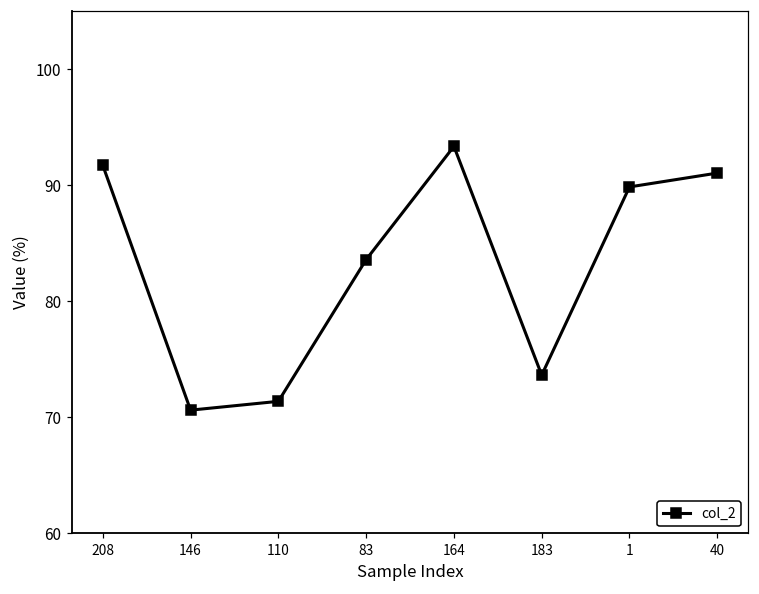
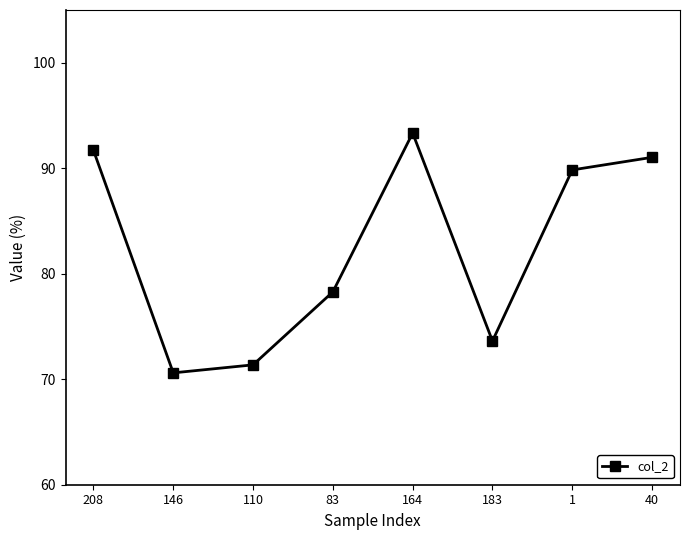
  {
    "208": 91.7,
    "146": 70.6,
    "110": 71.4,
-   "83": 83.6,
+   "83": 78.3,
    "164": 93.3,
    "183": 73.6,
    "1": 89.8,
    "40": 91.0
  }
